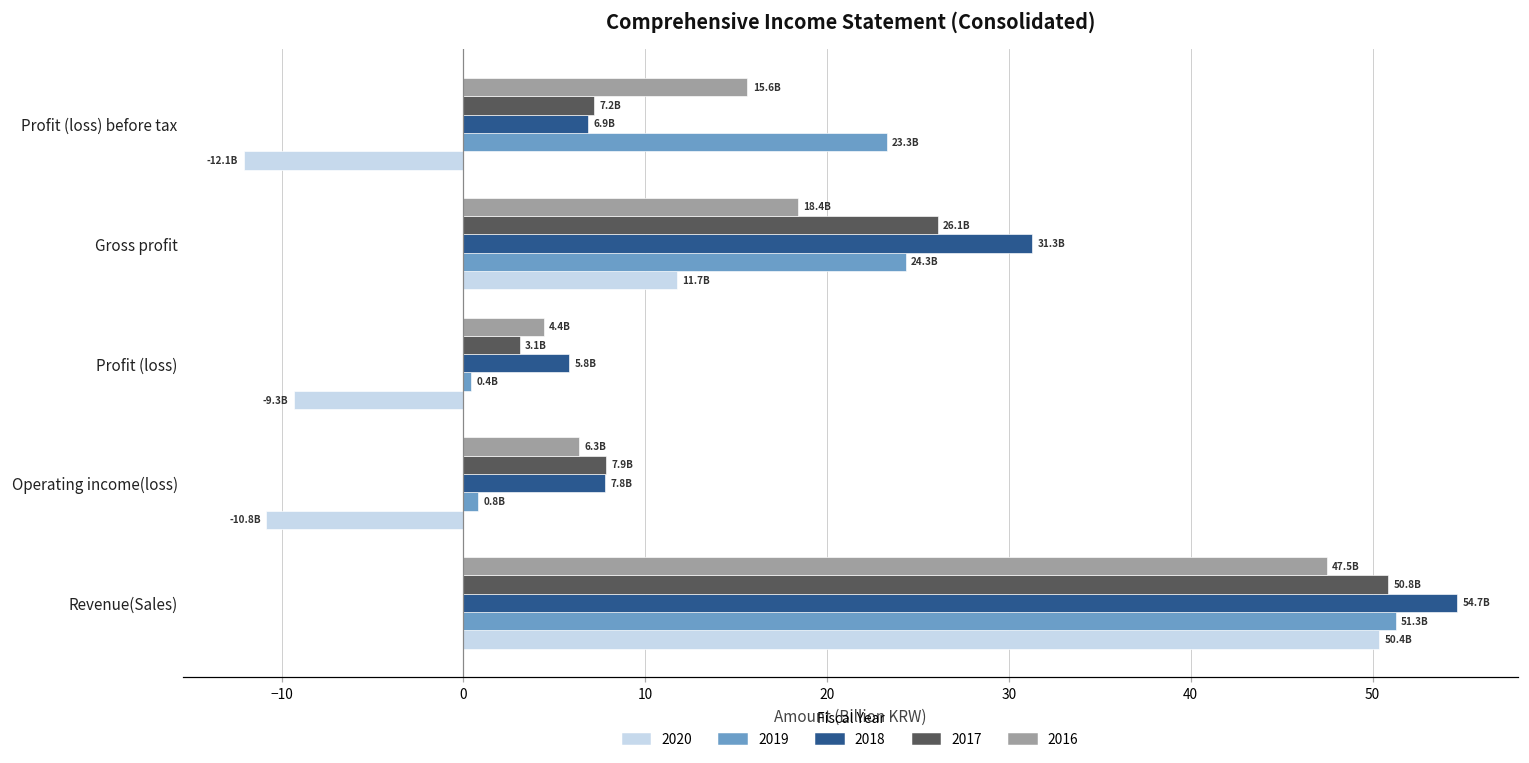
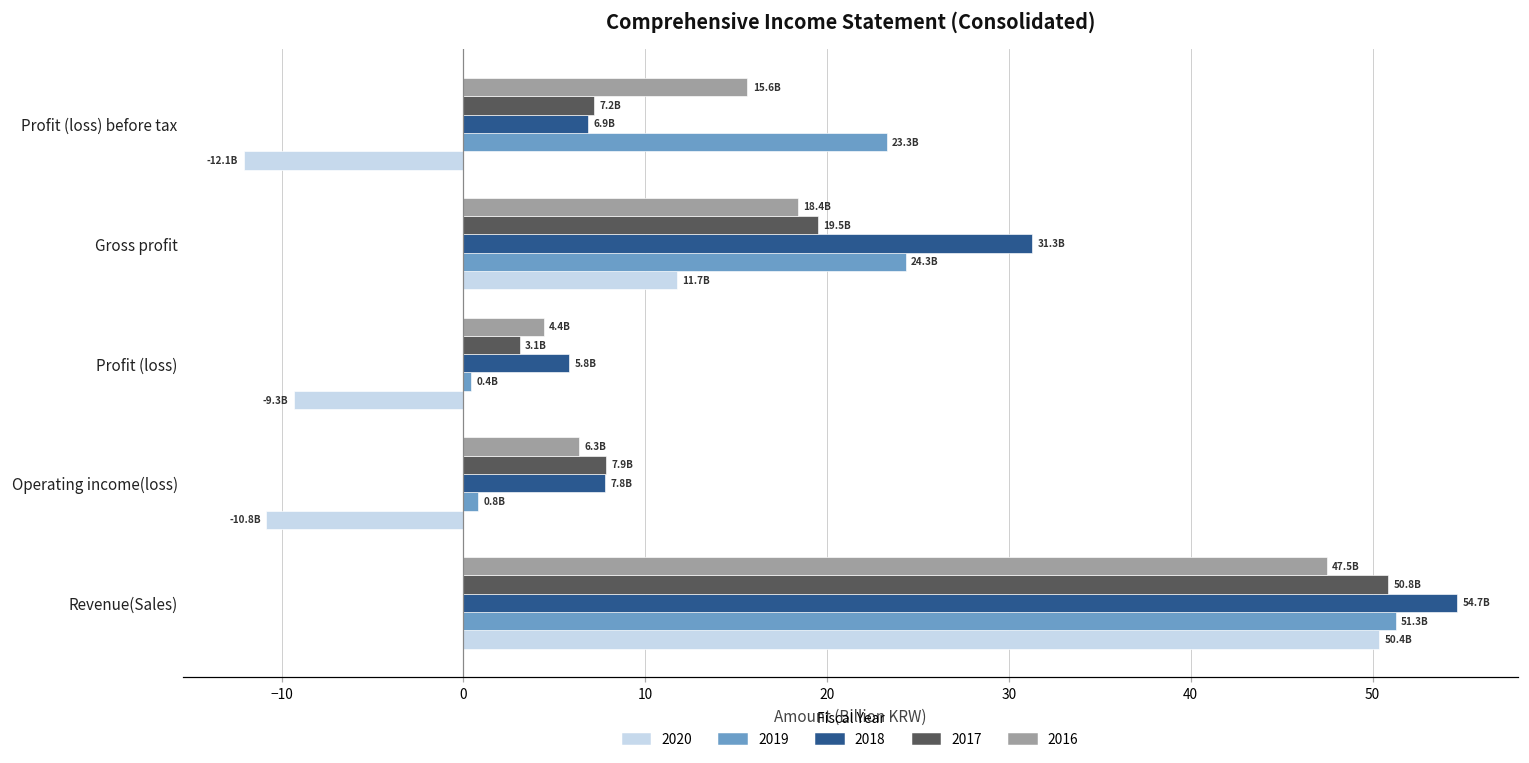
  {
    "2020": {
      "Profit (loss) before tax": "-12.1B",
      "Gross profit": "11.7B",
      "Profit (loss)": "-9.3B",
      "Operating income(loss)": "-10.8B",
      "Revenue(Sales)": "50.4B"
    },
    "2019": {
      "Profit (loss) before tax": "23.3B",
      "Gross profit": "24.3B",
      "Profit (loss)": "0.4B",
      "Operating income(loss)": "0.8B",
      "Revenue(Sales)": "51.3B"
    },
    "2018": {
      "Profit (loss) before tax": "6.9B",
      "Gross profit": "31.3B",
      "Profit (loss)": "5.8B",
      "Operating income(loss)": "7.8B",
      "Revenue(Sales)": "54.7B"
    },
    "2017": {
      "Profit (loss) before tax": "7.2B",
-     "Gross profit": "26.1B",
+     "Gross profit": "19.5B",
      "Profit (loss)": "3.1B",
      "Operating income(loss)": "7.9B",
      "Revenue(Sales)": "50.8B"
    },
    "2016": {
      "Profit (loss) before tax": "15.6B",
      "Gross profit": "18.4B",
      "Profit (loss)": "4.4B",
      "Operating income(loss)": "6.3B",
      "Revenue(Sales)": "47.5B"
    }
  }
